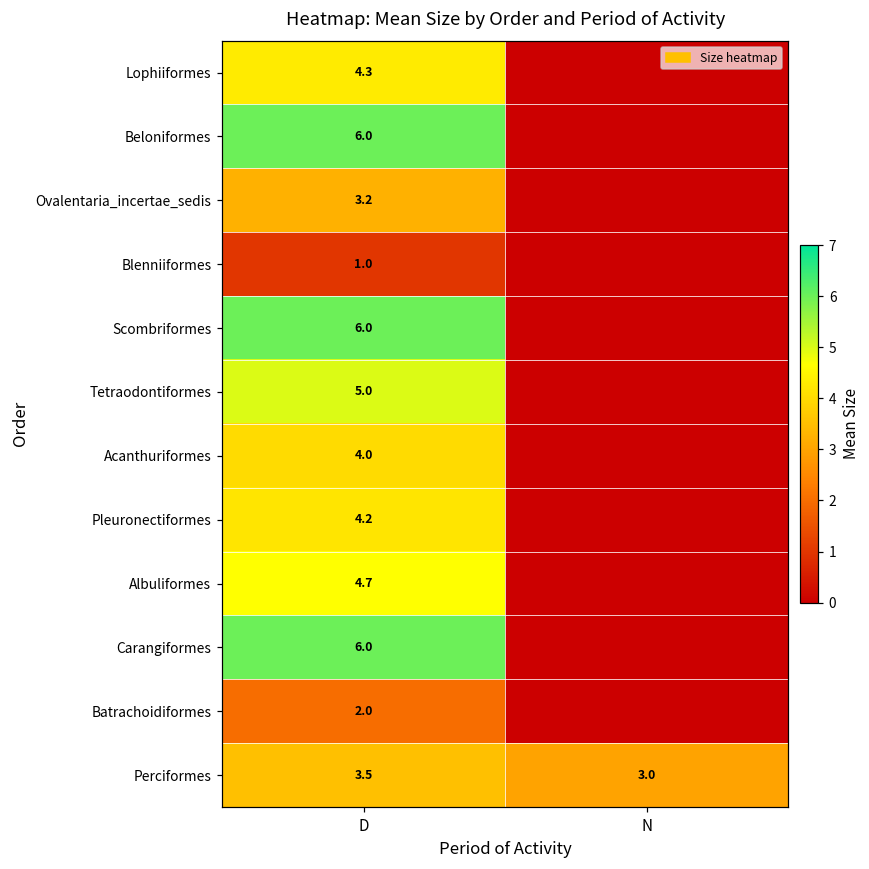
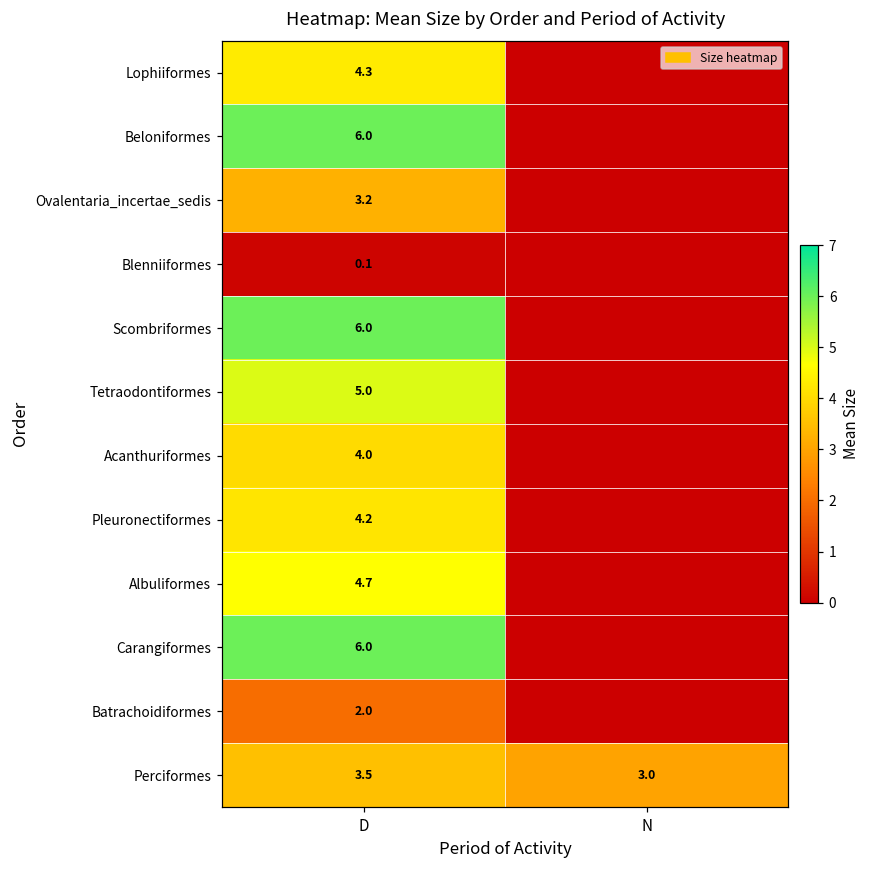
  {
    "Lophiiformes": {
      "D": 4.3
    },
    "Beloniformes": {
      "D": 6.0
    },
    "Ovalentaria_incertae_sedis": {
      "D": 3.2
    },
    "Blenniiformes": {
-     "D": 1.0
+     "D": 0.1
    },
    "Scombriformes": {
      "D": 6.0
    },
    "Tetraodontiformes": {
      "D": 5.0
    },
    "Acanthuriformes": {
      "D": 4.0
    },
    "Pleuronectiformes": {
      "D": 4.2
    },
    "Albuliformes": {
      "D": 4.7
    },
    "Carangiformes": {
      "D": 6.0
    },
    "Batrachoidiformes": {
      "D": 2.0
    },
    "Perciformes": {
      "D": 3.5,
      "N": 3.0
    }
  }
